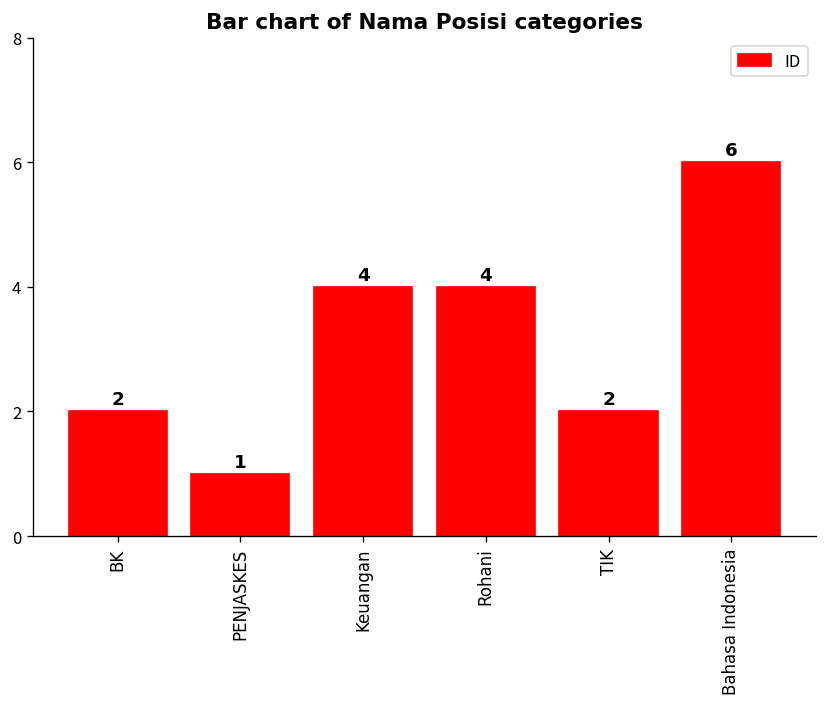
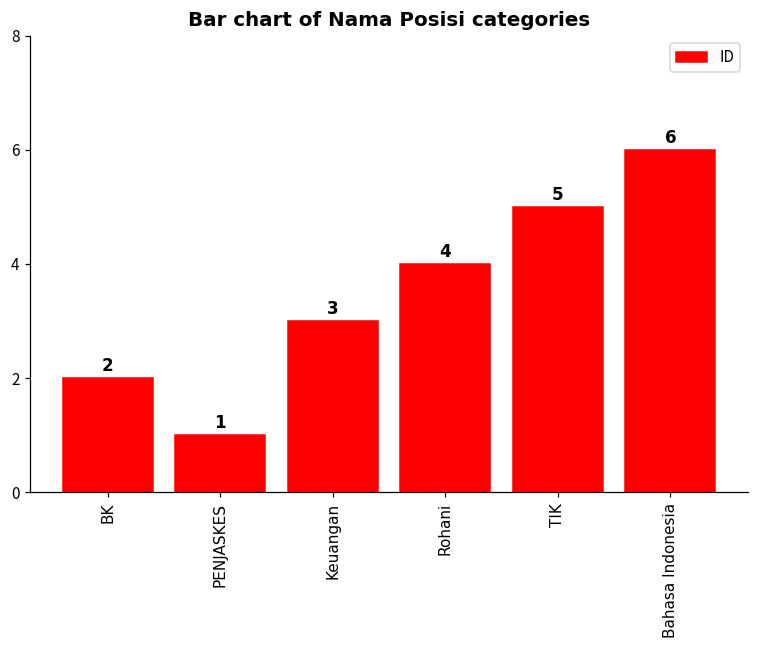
  {
    "BK": 2,
    "PENJASKES": 1,
-   "Keuangan": 4,
+   "Keuangan": 3,
    "Rohani": 4,
-   "TIK": 2,
+   "TIK": 5,
    "Bahasa Indonesia": 6
  }
